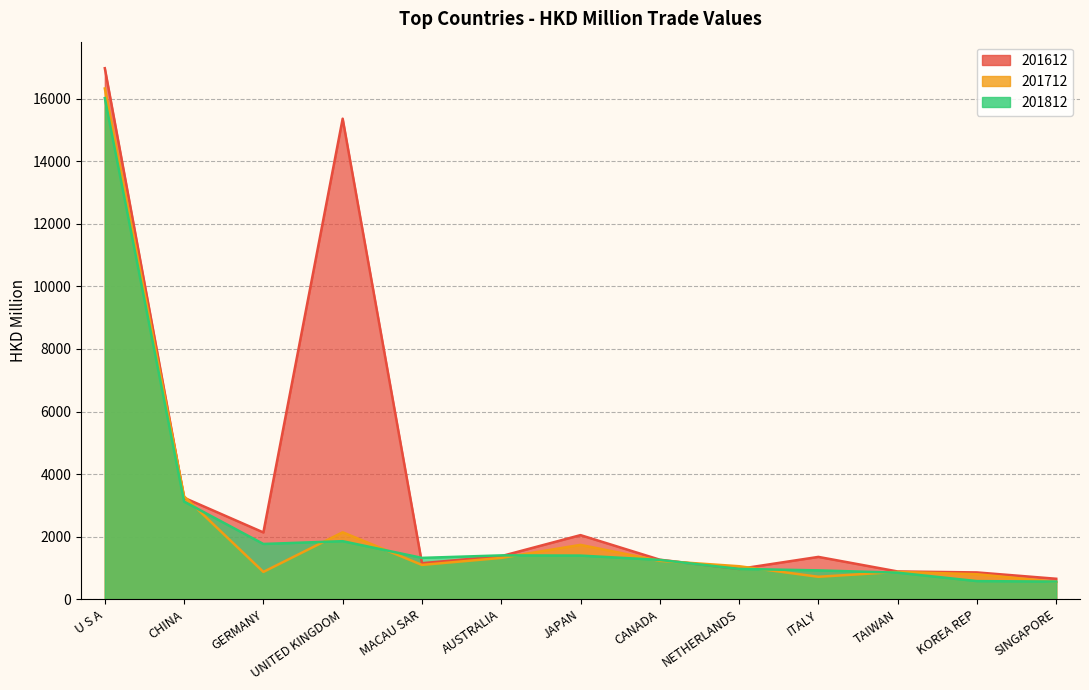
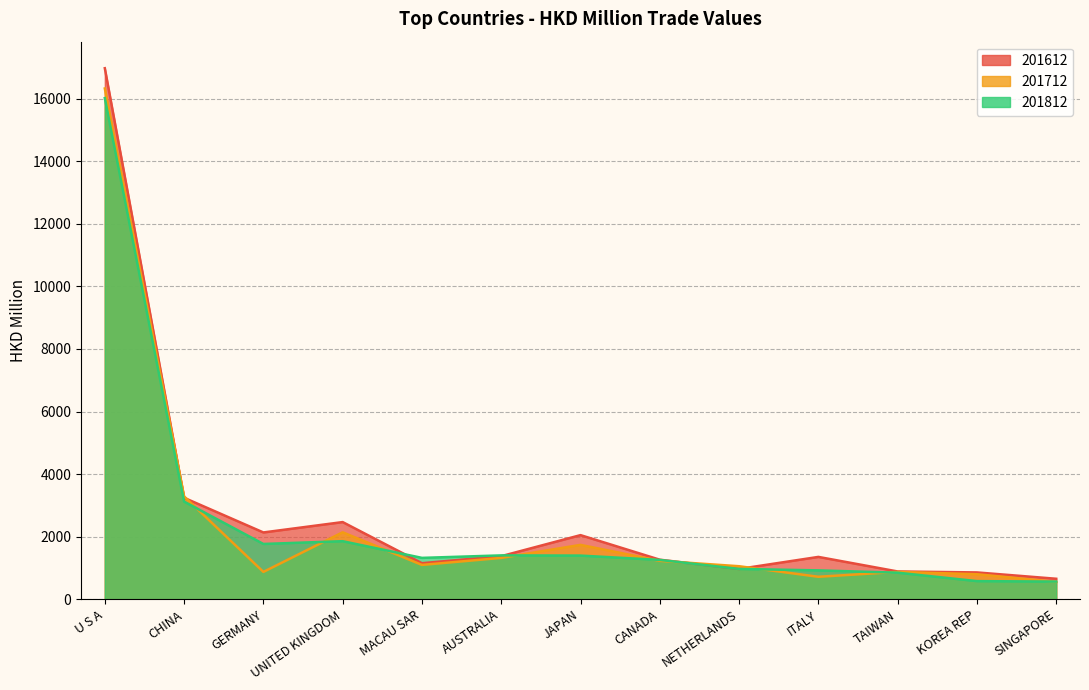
  {
    "201612": {
      "U S A": 17000,
      "GERMANY": 2100,
-     "UNITED KINGDOM": 15400,
+     "UNITED KINGDOM": 2500,
      "JAPAN": 2000,
      "ITALY": 1400,
      "SINGAPORE": 700
    },
    "201712": {
      "U S A": 16300,
      "GERMANY": 900,
      "UNITED KINGDOM": 2100,
      "JAPAN": 1700,
      "NETHERLANDS": 1100,
      "ITALY": 700
    },
    "201812": {
      "U S A": 16000,
      "CHINA": 3100,
      "GERMANY": 1800,
      "UNITED KINGDOM": 1900,
      "MACAU SAR": 1300,
      "JAPAN": 1400,
      "ITALY": 900,
      "KOREA REP": 600
    }
  }
